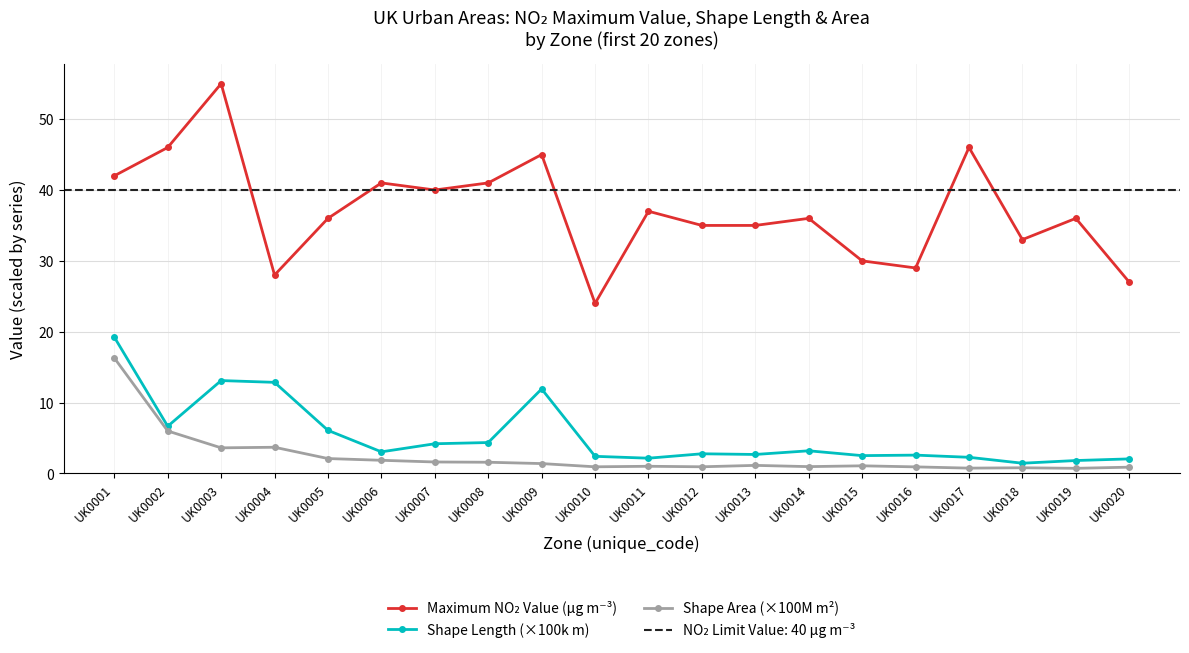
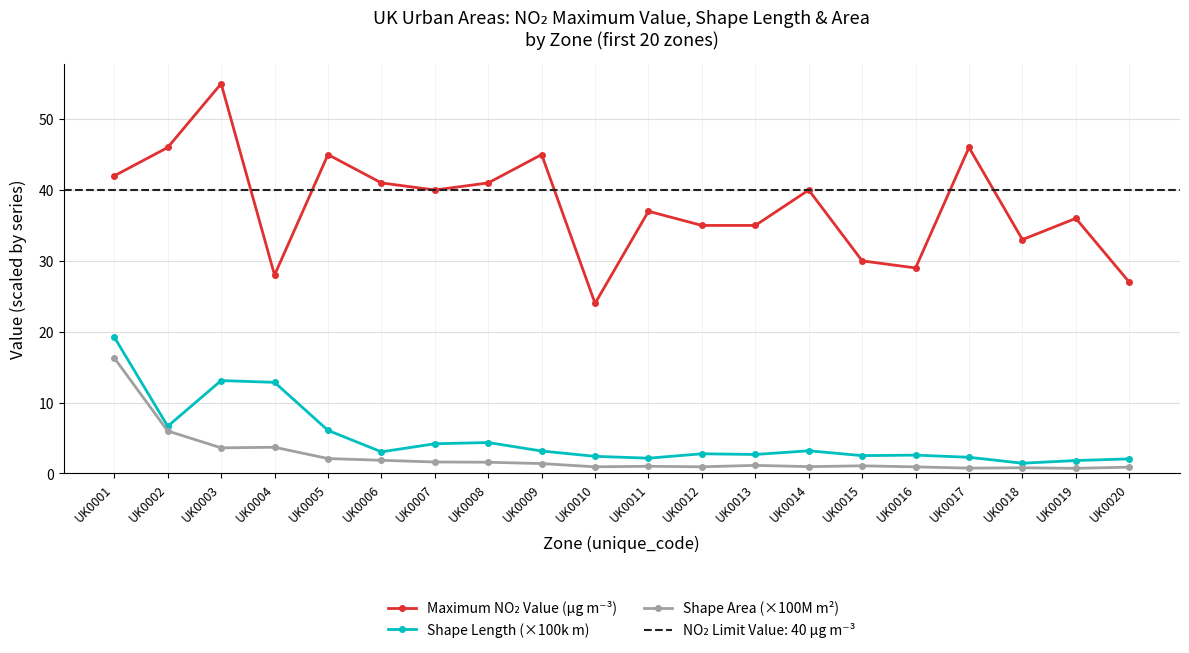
  {
    "Maximum NO₂ Value (μg m⁻³)": {
      "UK0001": 42,
      "UK0002": 46,
      "UK0003": 55,
      "UK0004": 28,
-     "UK0005": 36,
+     "UK0005": 45,
      "UK0006": 41,
      "UK0007": 40,
      "UK0008": 41,
      "UK0009": 45,
      "UK0010": 24,
      "UK0011": 37,
      "UK0012": 35,
      "UK0013": 35,
-     "UK0014": 36,
+     "UK0014": 40,
      "UK0015": 30,
      "UK0016": 29,
      "UK0017": 46,
      "UK0018": 33,
      "UK0019": 36,
      "UK0020": 27
    },
    "Shape Length (×100k m)": {
      "UK0001": 19,
      "UK0002": 7,
      "UK0003": 13,
      "UK0004": 13,
      "UK0005": 6,
      "UK0006": 3,
      "UK0007": 4,
      "UK0008": 4,
-     "UK0009": 12,
+     "UK0009": 3,
      "UK0010": 2,
      "UK0011": 2,
      "UK0012": 3,
      "UK0013": 3,
      "UK0014": 3,
      "UK0015": 3,
      "UK0016": 3,
      "UK0017": 2,
      "UK0018": 1,
      "UK0019": 2,
      "UK0020": 2
    },
    "Shape Area (×100M m²)": {
      "UK0001": 16,
      "UK0002": 6,
      "UK0003": 4,
      "UK0004": 4,
      "UK0005": 2,
      "UK0006": 2,
      "UK0007": 2,
      "UK0008": 2,
      "UK0009": 1,
      "UK0010": 1,
      "UK0011": 1,
      "UK0012": 1,
      "UK0013": 1,
      "UK0014": 1,
      "UK0015": 1,
      "UK0016": 1,
      "UK0017": 1,
      "UK0018": 1,
      "UK0019": 1,
      "UK0020": 1
    }
  }
